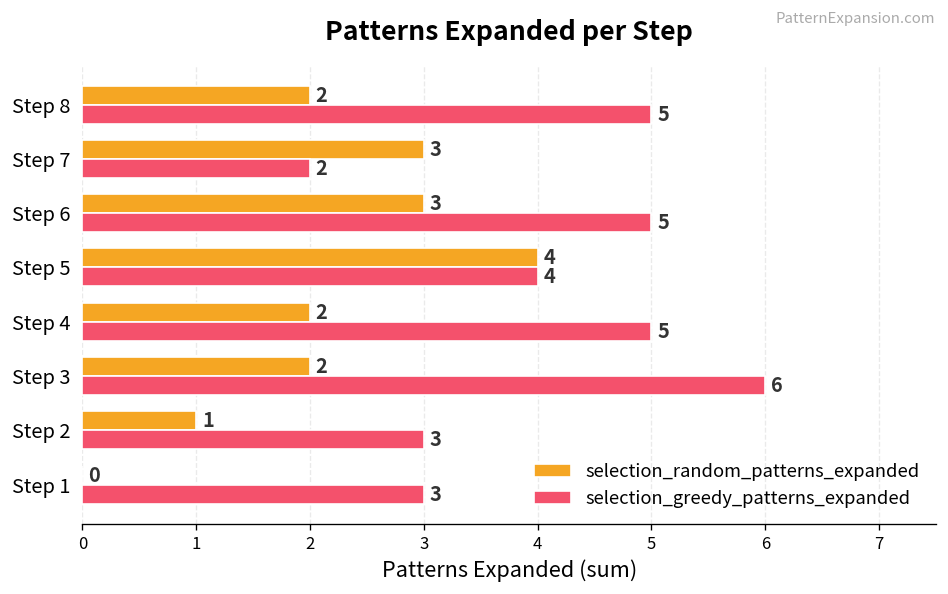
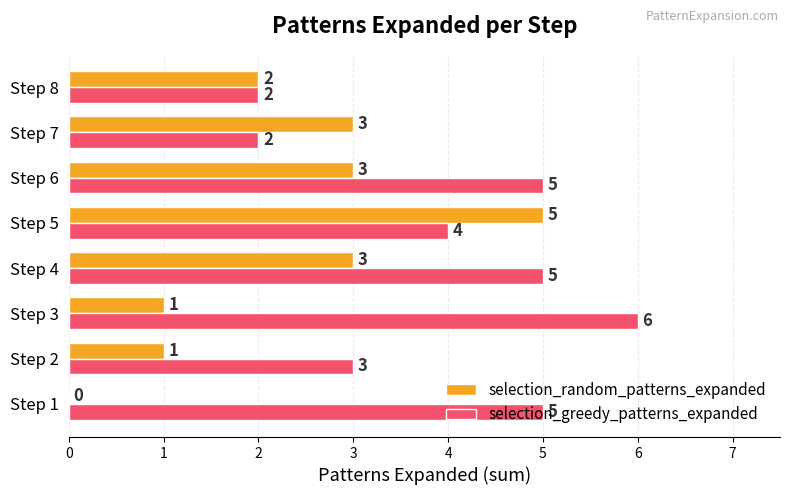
  {
    "selection_random_patterns_expanded": {
      "Step 8": 2,
      "Step 7": 3,
      "Step 6": 3,
-     "Step 5": 4,
-     "Step 4": 2,
-     "Step 3": 2,
+     "Step 5": 5,
+     "Step 4": 3,
+     "Step 3": 1,
      "Step 2": 1,
      "Step 1": 0
    },
    "selection_greedy_patterns_expanded": {
-     "Step 8": 5,
+     "Step 8": 2,
      "Step 7": 2,
      "Step 6": 5,
      "Step 5": 4,
      "Step 4": 5,
      "Step 3": 6,
      "Step 2": 3,
-     "Step 1": 3
+     "Step 1": 5
    }
  }
